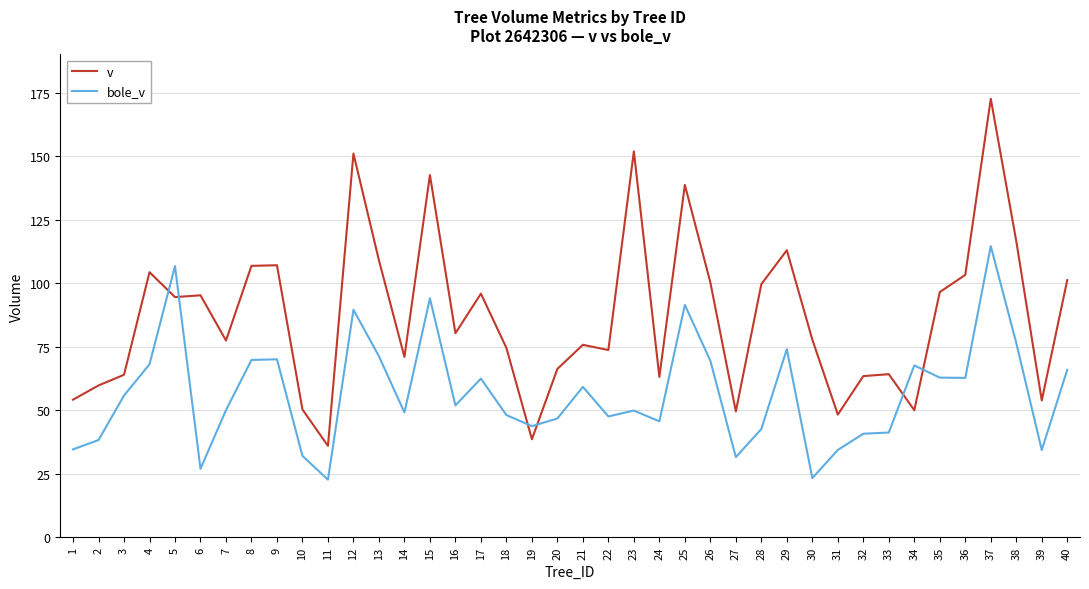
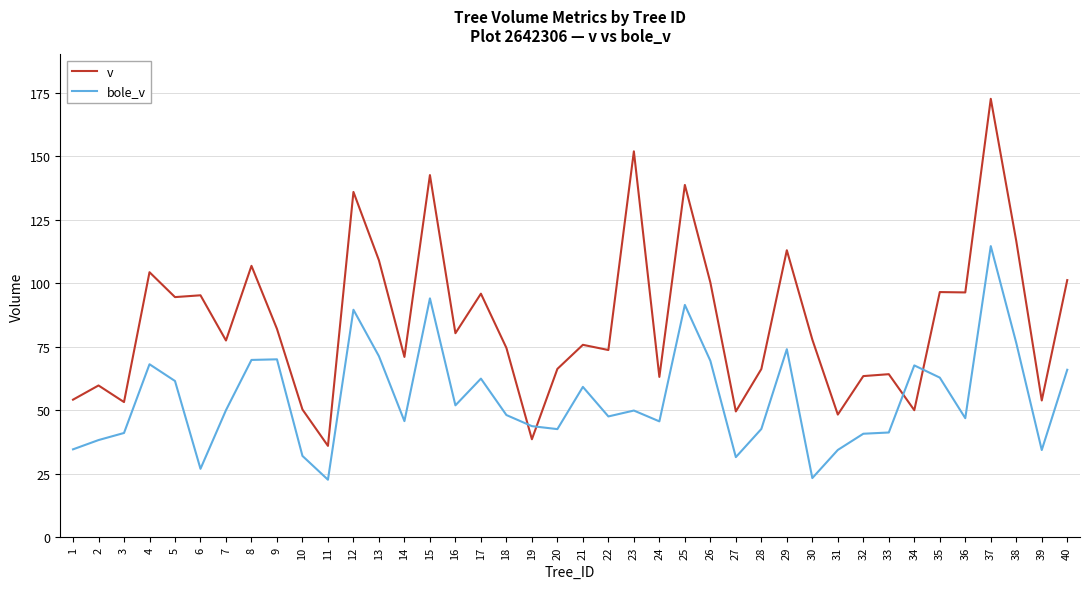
  {
    "v": {
      "1": 54,
      "2": 60,
-     "3": 64,
+     "3": 53,
      "4": 104,
      "5": 95,
      "6": 95,
      "7": 77,
      "8": 107,
-     "9": 107,
+     "9": 82,
      "10": 50,
      "11": 36,
-     "12": 151,
+     "12": 136,
      "13": 109,
      "14": 71,
      "15": 143,
      "16": 80,
      "17": 96,
      "18": 75,
      "19": 39,
      "20": 66,
      "21": 76,
      "22": 74,
      "23": 152,
      "24": 63,
      "25": 139,
      "26": 100,
      "27": 50,
-     "28": 100,
+     "28": 66,
      "29": 113,
      "30": 78,
      "31": 48,
      "32": 63,
      "33": 64,
      "34": 50,
      "35": 96,
-     "36": 103,
+     "36": 96,
      "37": 173,
      "38": 117,
      "39": 54,
      "40": 101
    },
    "bole_v": {
      "1": 35,
      "2": 38,
-     "3": 56,
+     "3": 41,
      "4": 68,
-     "5": 107,
+     "5": 61,
      "6": 27,
      "7": 50,
      "8": 70,
      "9": 70,
      "10": 32,
      "11": 23,
      "12": 90,
      "13": 71,
-     "14": 49,
+     "14": 46,
      "15": 94,
      "16": 52,
      "17": 62,
      "18": 48,
      "19": 44,
-     "20": 47,
+     "20": 43,
      "21": 59,
      "22": 48,
      "23": 50,
      "24": 46,
      "25": 91,
      "26": 69,
      "27": 32,
      "28": 43,
      "29": 74,
      "30": 23,
      "31": 34,
      "32": 41,
      "33": 41,
      "34": 68,
      "35": 63,
-     "36": 63,
+     "36": 47,
      "37": 115,
      "38": 76,
      "39": 34,
      "40": 66
    }
  }
